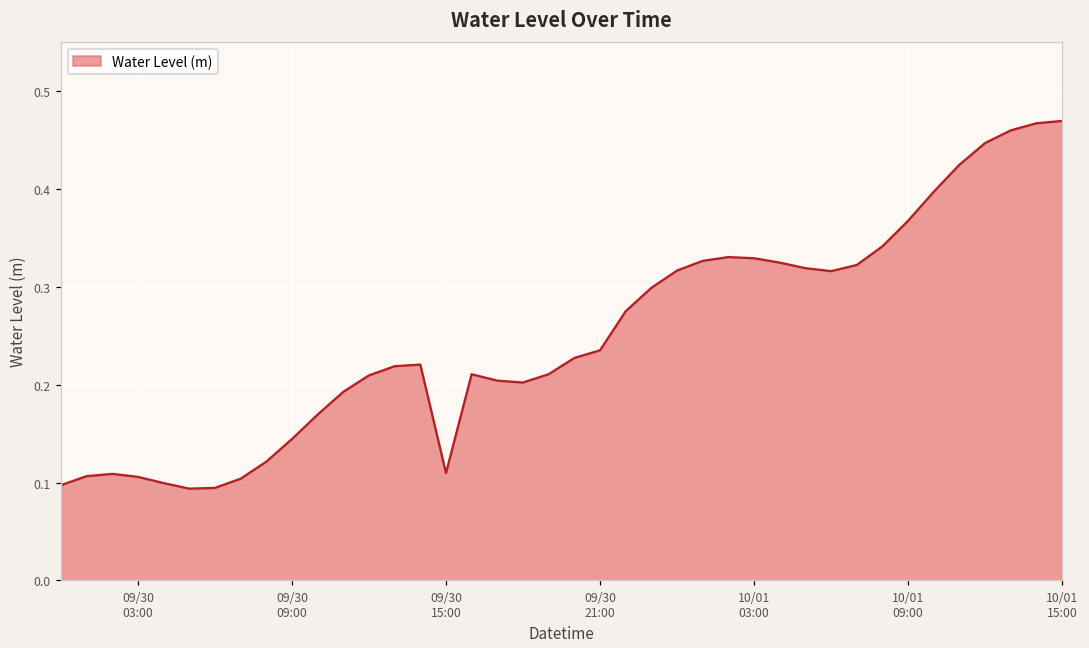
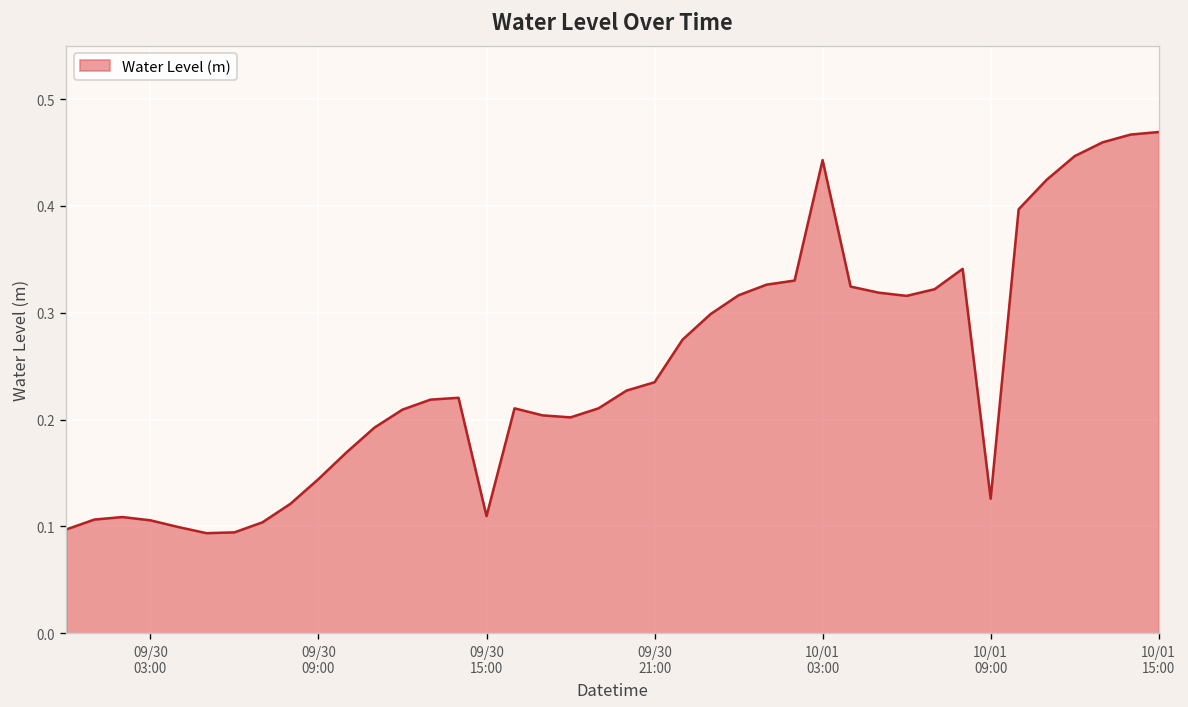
  {
    "09/30 03:00": 0.11,
    "09/30 09:00": 0.14,
    "09/30 15:00": 0.11,
    "09/30 21:00": 0.24,
-   "10/01 03:00": 0.33,
-   "10/01 09:00": 0.37,
+   "10/01 03:00": 0.44,
+   "10/01 09:00": 0.13,
    "10/01 15:00": 0.47
  }
